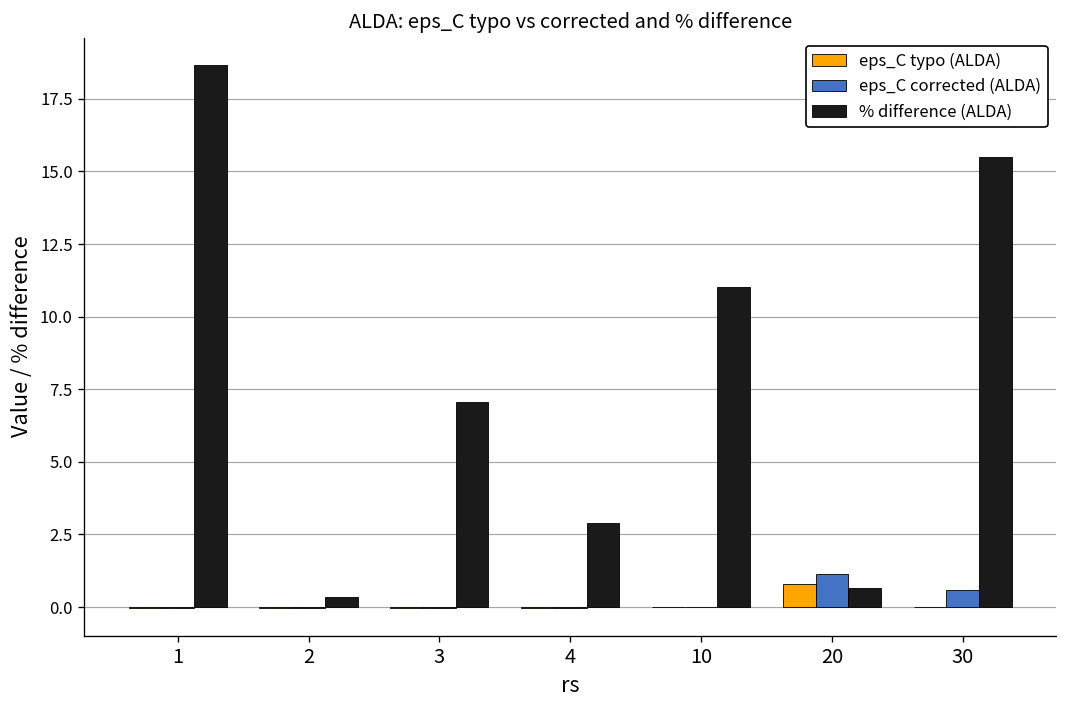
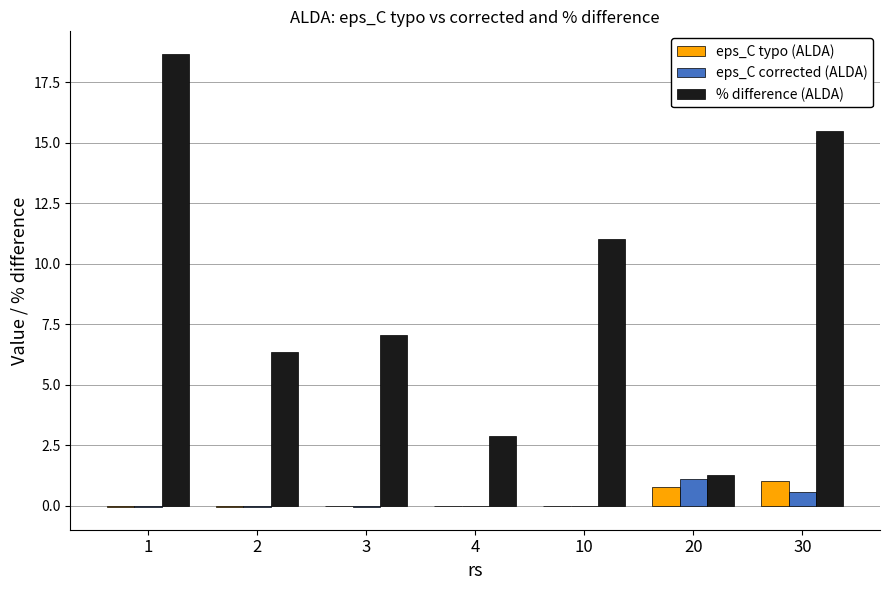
  {
    "eps_C typo (ALDA)": {
      "20": 0.8,
-     "30": 0.0
+     "30": 1.0
    },
    "eps_C corrected (ALDA)": {
      "20": 1.1,
      "30": 0.6
    },
    "% difference (ALDA)": {
      "1": 18.7,
-     "2": 0.3,
+     "2": 6.3,
      "3": 7.1,
      "4": 2.9,
      "10": 11.0,
-     "20": 0.6,
+     "20": 1.3,
      "30": 15.5
    }
  }
